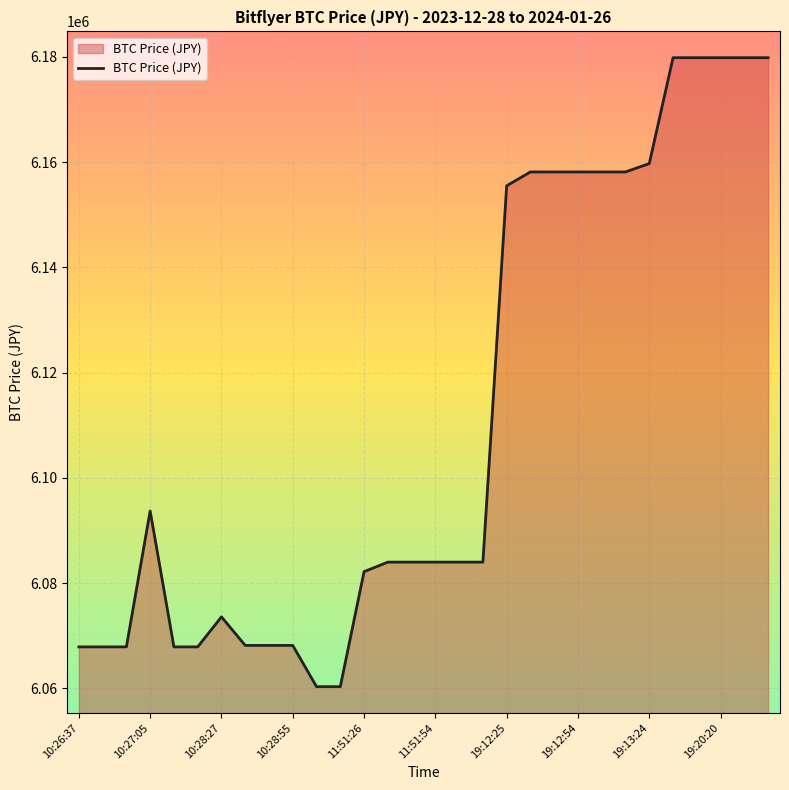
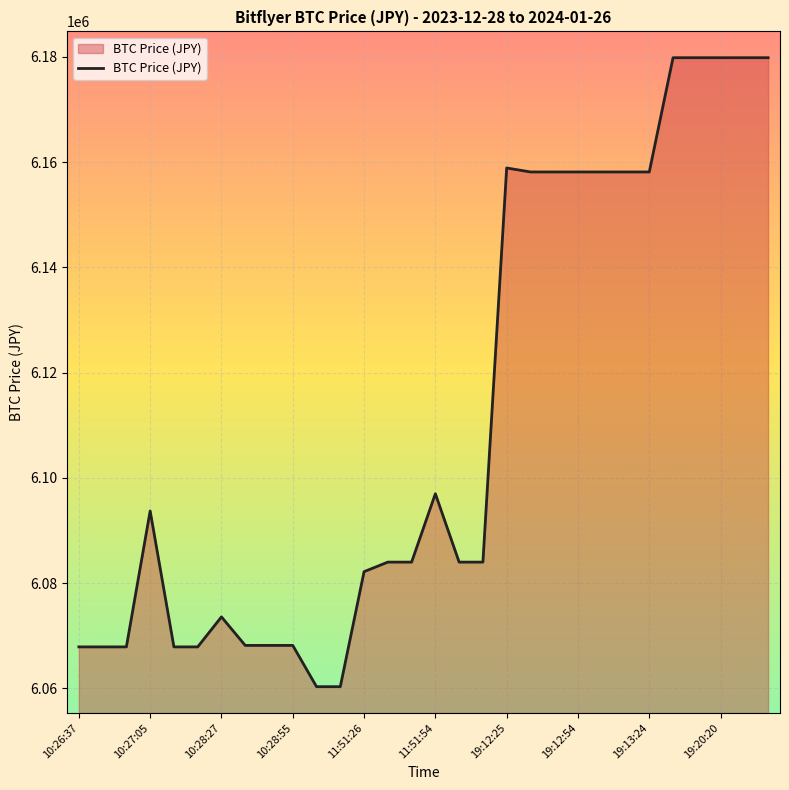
  {
    "10:26:37": 6068000,
    "10:27:05": 6094000,
    "10:28:27": 6074000,
    "10:28:55": 6068000,
    "11:51:26": 6082000,
-   "11:51:54": 6084000,
-   "19:12:25": 6156000,
+   "11:51:54": 6097000,
+   "19:12:25": 6159000,
    "19:12:54": 6158000,
-   "19:13:24": 6160000,
+   "19:13:24": 6158000,
    "19:20:20": 6180000
  }
